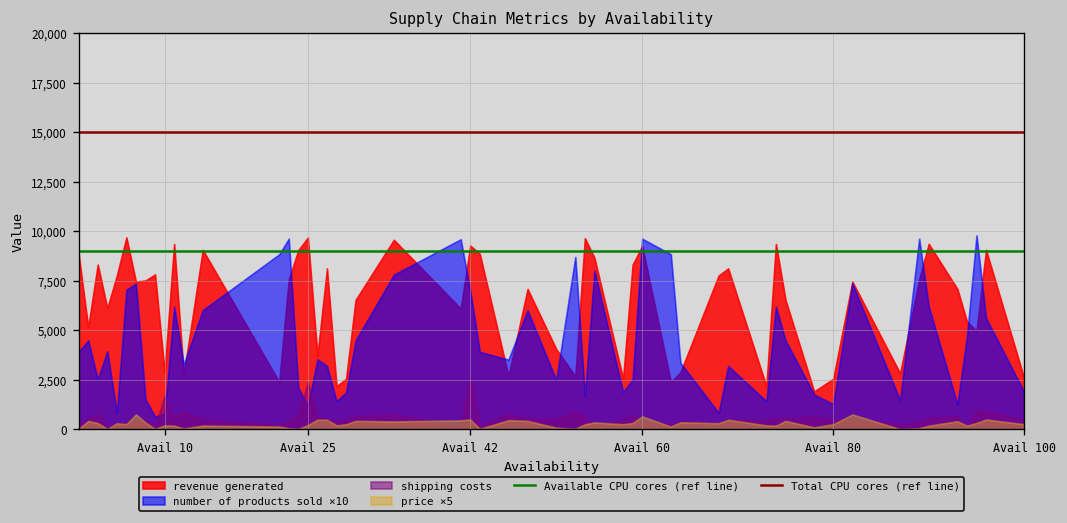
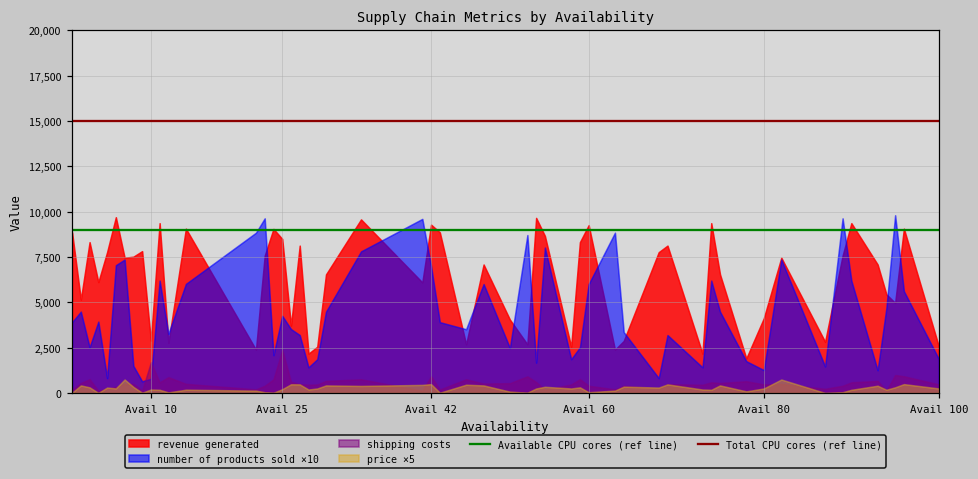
  {
    "revenue generated": {
      "Avail 10": "2,900",
-     "Avail 25": "9,700",
+     "Avail 25": "8,500",
      "Avail 42": "9,300",
      "Avail 60": "9,300",
-     "Avail 80": "2,600",
+     "Avail 80": "4,100",
      "Avail 100": "2,600"
    },
    "number of products sold ×10": {
      "Avail 10": "800",
-     "Avail 25": "1,200",
+     "Avail 25": "4,300",
      "Avail 42": "7,000",
-     "Avail 60": "9,600",
+     "Avail 60": "6,000",
      "Avail 80": "1,300",
      "Avail 100": "1,900"
    },
    "shipping costs": {
      "Avail 10": "1,700",
      "Avail 25": "2,400",
-     "Avail 42": "2,700",
+     "Avail 42": "900",
      "Avail 60": "400",
      "Avail 80": "500",
      "Avail 100": "500"
    },
    "price ×5": {
      "Avail 10": "200",
      "Avail 25": "200",
      "Avail 42": "500",
-     "Avail 60": "700",
+     "Avail 60": "0",
      "Avail 80": "300",
      "Avail 100": "300"
    }
  }
